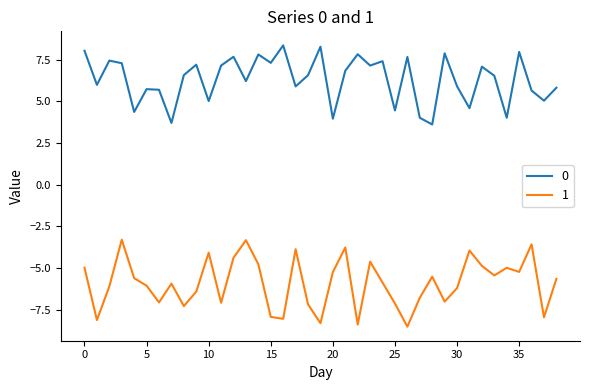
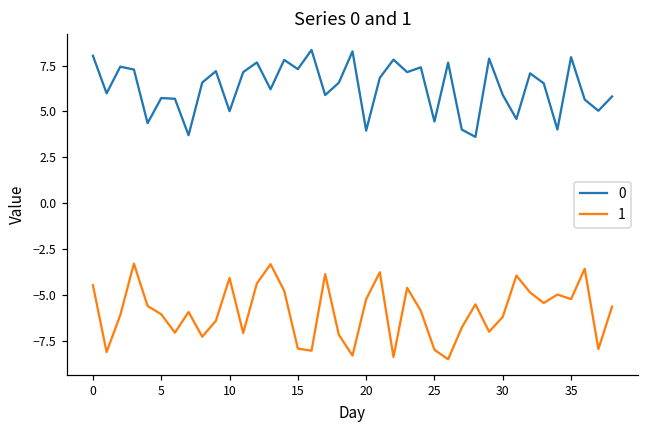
  {
    "0": {
      "0": 8.0,
      "5": 5.7,
      "10": 5.0,
      "15": 7.3,
      "20": 4.0,
      "25": 4.5,
      "30": 5.9,
      "35": 8.0
    },
    "1": {
-     "0": -5.0,
+     "0": -4.5,
      "5": -6.1,
      "10": -4.1,
      "15": -7.9,
      "20": -5.2,
-     "25": -7.1,
+     "25": -8.0,
      "30": -6.2,
      "35": -5.2
    }
  }
